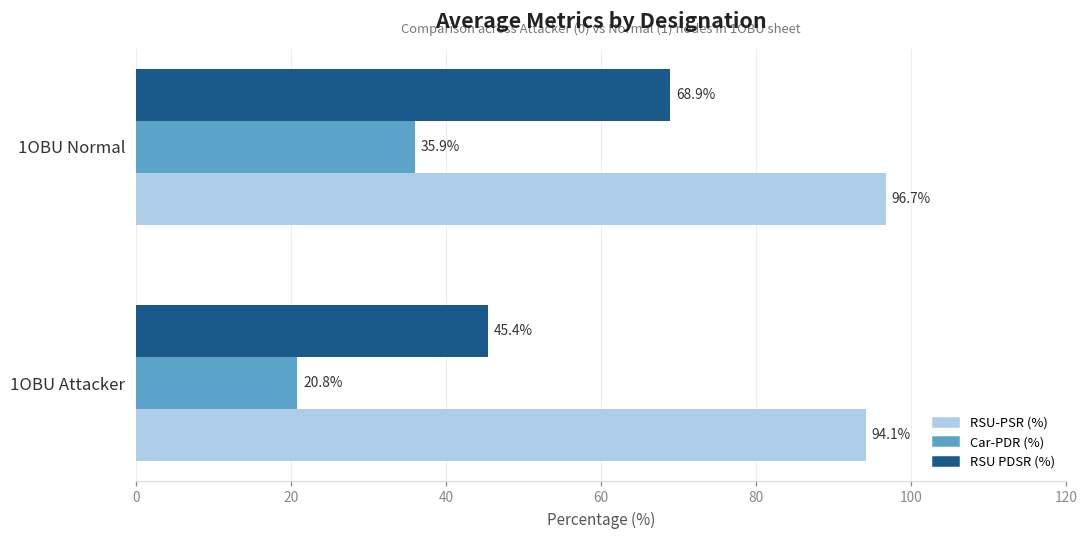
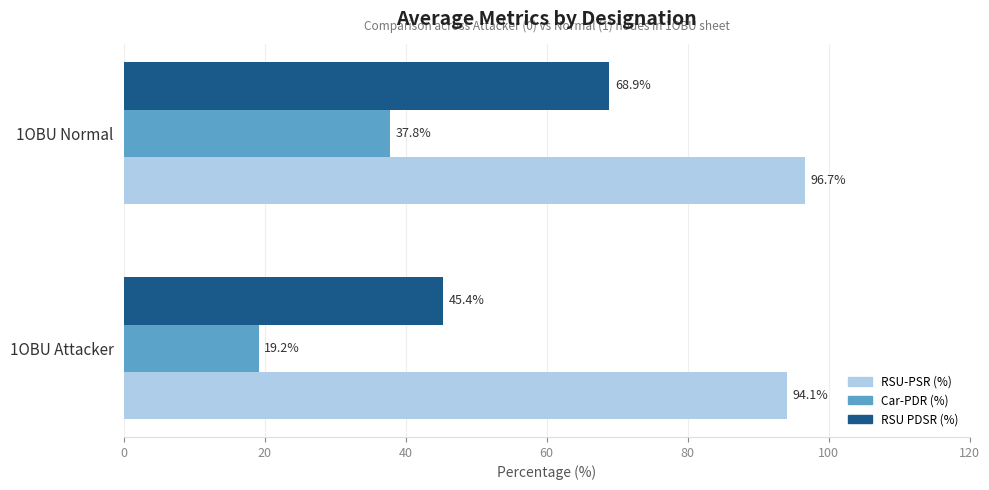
  {
    "RSU-PSR (%)": {
      "1OBU Normal": "96.7%",
      "1OBU Attacker": "94.1%"
    },
    "Car-PDR (%)": {
-     "1OBU Normal": "35.9%",
-     "1OBU Attacker": "20.8%"
+     "1OBU Normal": "37.8%",
+     "1OBU Attacker": "19.2%"
    },
    "RSU PDSR (%)": {
      "1OBU Normal": "68.9%",
      "1OBU Attacker": "45.4%"
    }
  }
